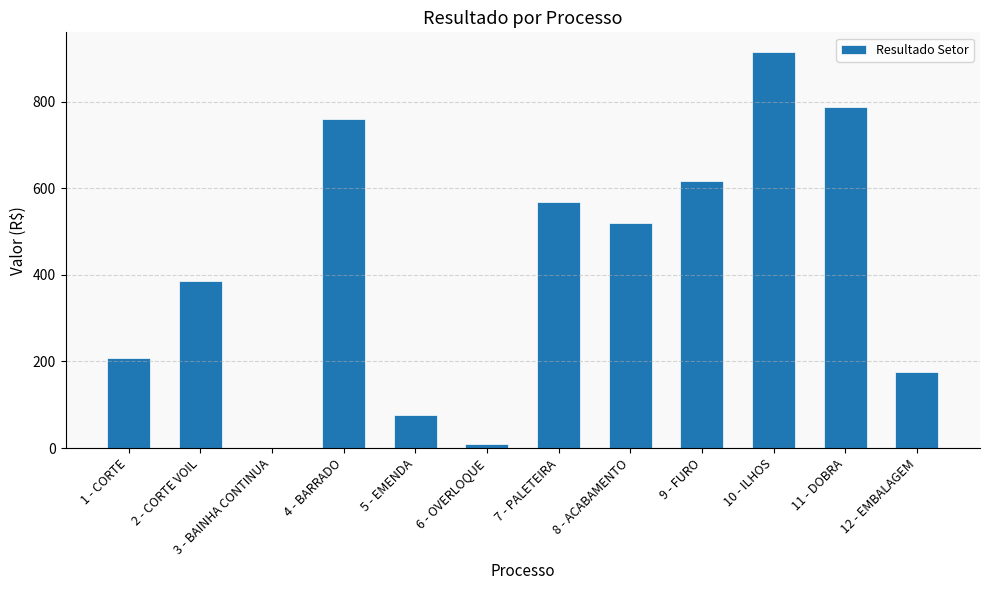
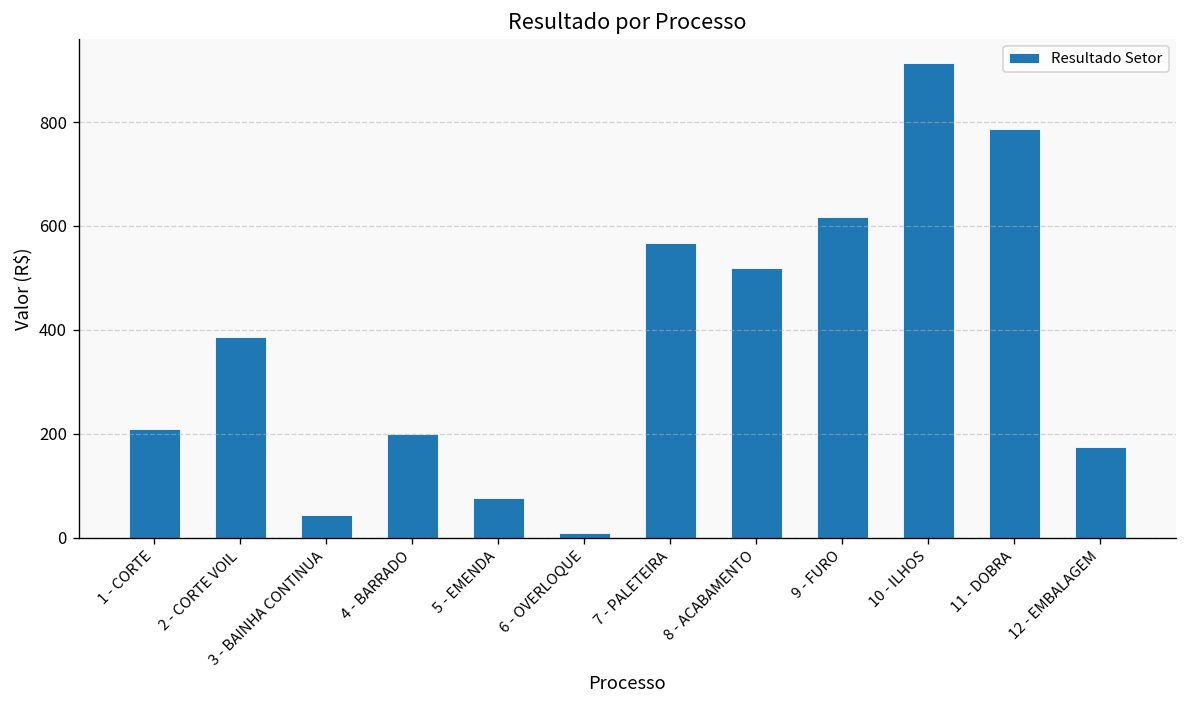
  {
    "1 - CORTE": 210,
    "2 - CORTE VOIL": 390,
-   "3 - BAINHA CONTINUA": 0,
-   "4 - BARRADO": 760,
+   "3 - BAINHA CONTINUA": 40,
+   "4 - BARRADO": 200,
    "5 - EMENDA": 80,
    "6 - OVERLOQUE": 10,
    "7 - PALETEIRA": 570,
    "8 - ACABAMENTO": 520,
    "9 - FURO": 620,
    "10 - ILHOS": 910,
    "11 - DOBRA": 790,
    "12 - EMBALAGEM": 170
  }
